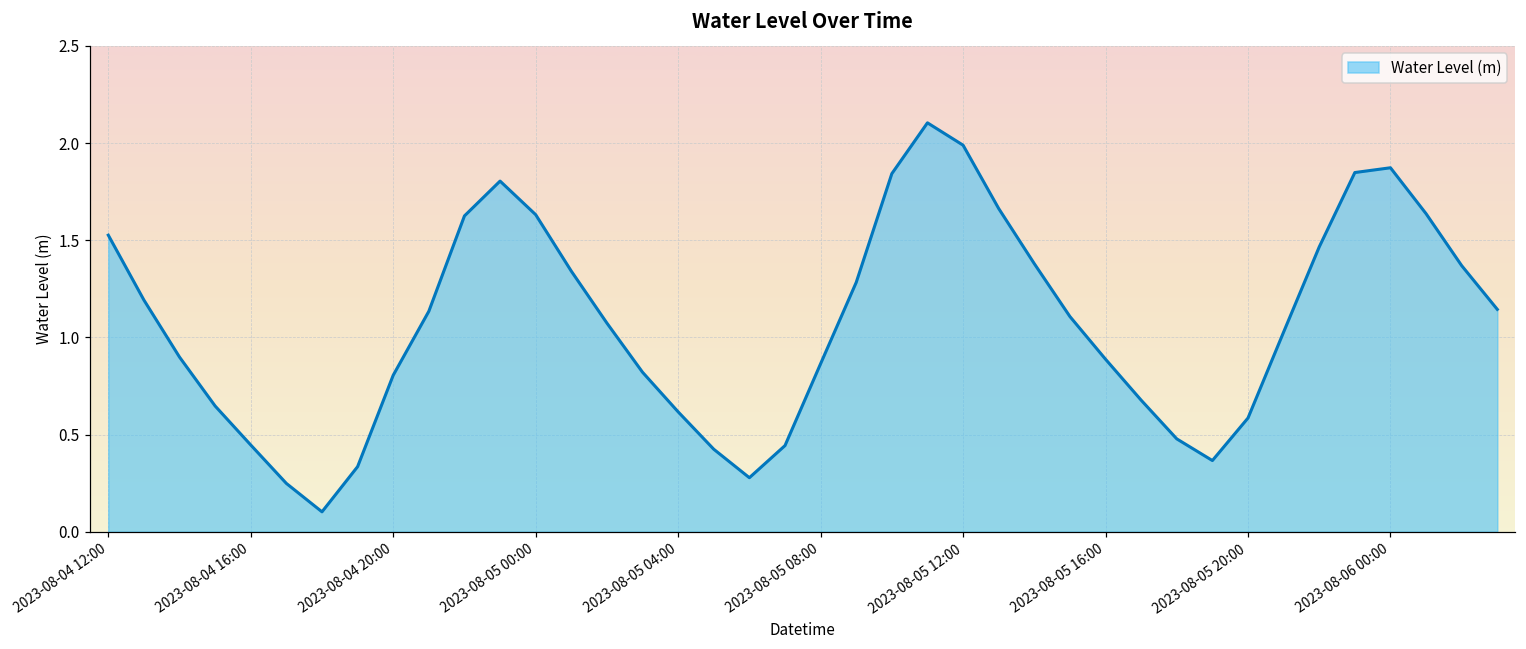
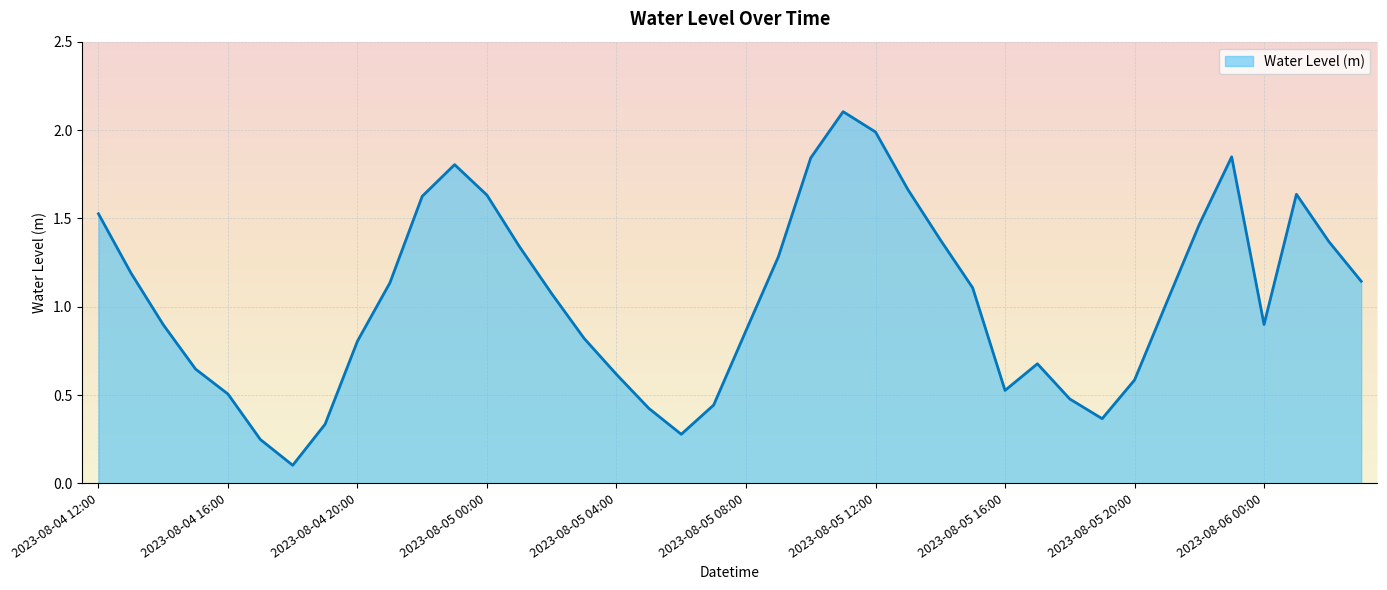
  {
    "2023-08-04 12:00": 1.53,
-   "2023-08-04 16:00": 0.45,
+   "2023-08-04 16:00": 0.51,
    "2023-08-04 20:00": 0.81,
    "2023-08-05 00:00": 1.63,
    "2023-08-05 04:00": 0.62,
    "2023-08-05 08:00": 0.86,
    "2023-08-05 12:00": 1.99,
-   "2023-08-05 16:00": 0.89,
+   "2023-08-05 16:00": 0.53,
    "2023-08-05 20:00": 0.58,
-   "2023-08-06 00:00": 1.87
+   "2023-08-06 00:00": 0.90
  }
